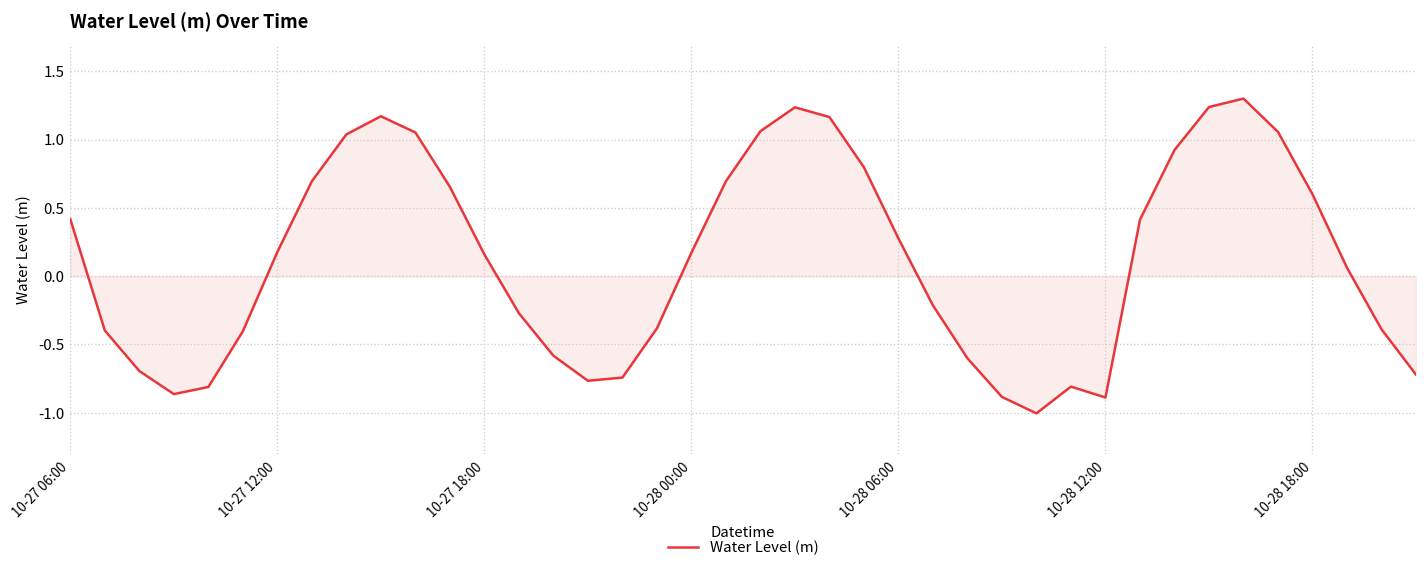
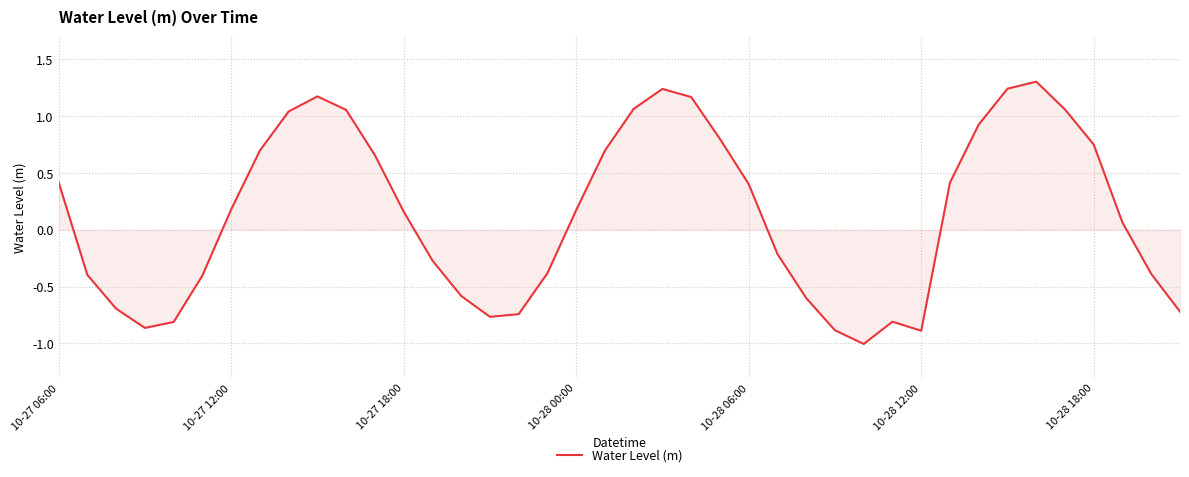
  {
    "Water Level (m)": {
-     "10-28 06:00": 0.28,
+     "10-28 06:00": 0.40,
      "10-28 12:00": -0.89,
-     "10-28 18:00": 0.60
+     "10-28 18:00": 0.75
    }
  }
